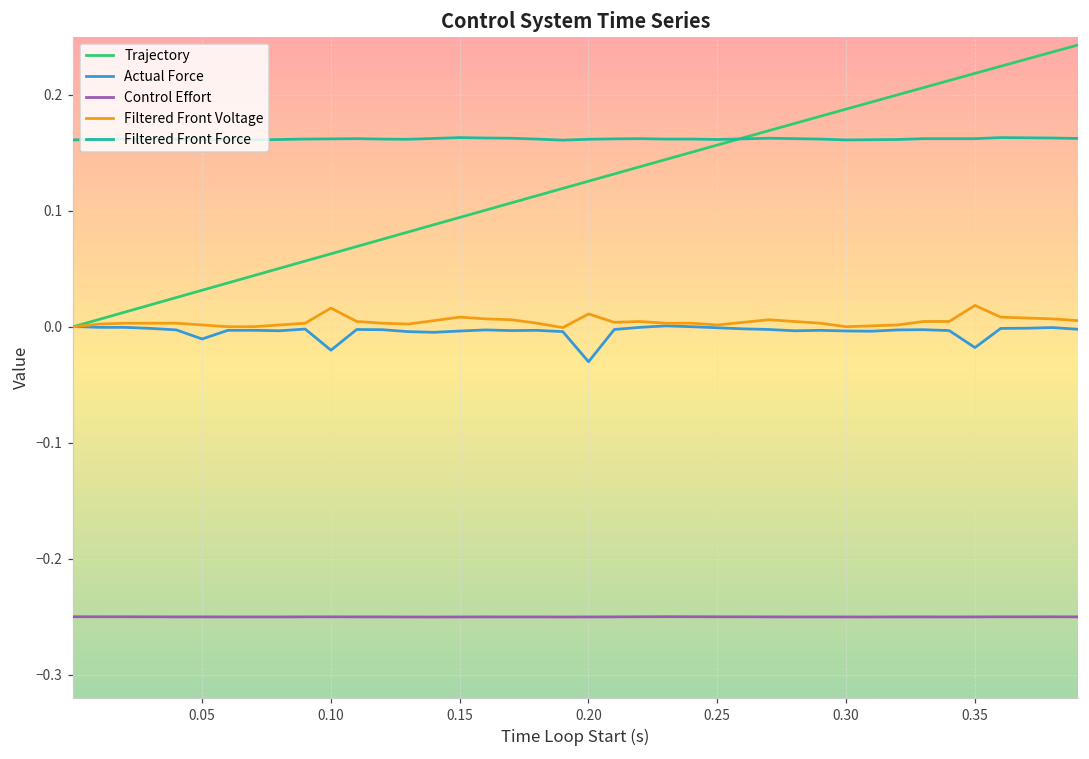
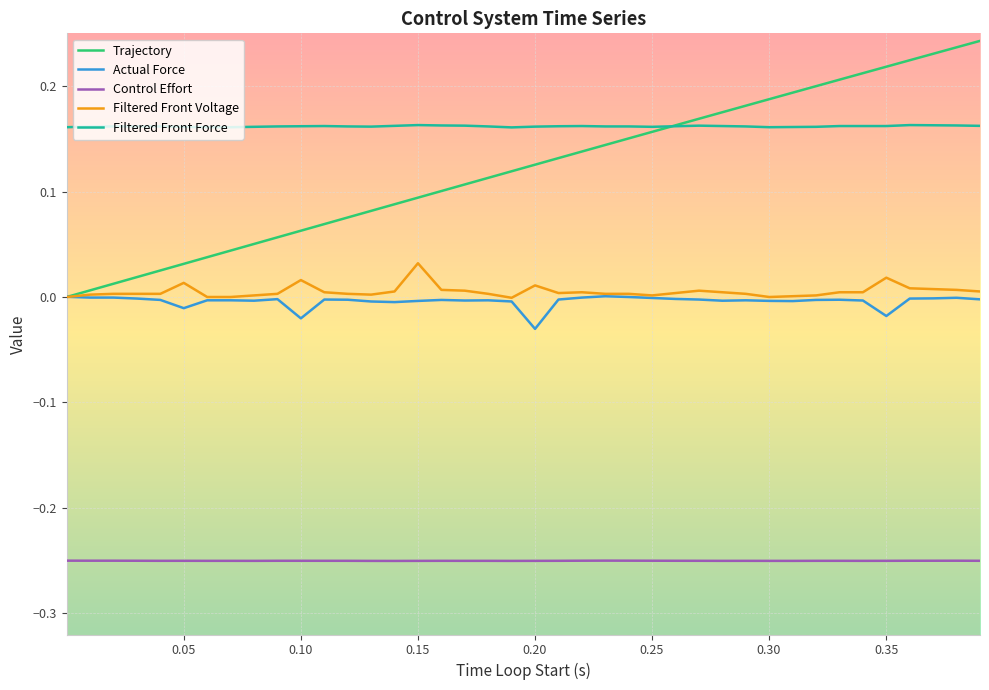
  {
    "Actual Force": {
      "0.05": -0.011,
      "0.10": -0.020,
      "0.15": -0.004,
      "0.20": -0.030,
      "0.25": -0.001,
      "0.30": -0.004,
      "0.35": -0.018
    },
    "Control Effort": {
      "0.05": -0.250,
      "0.10": -0.250,
      "0.15": -0.250,
      "0.20": -0.250,
      "0.25": -0.250,
      "0.30": -0.250,
      "0.35": -0.250
    },
    "Filtered Front Voltage": {
-     "0.05": 0.002,
+     "0.05": 0.013,
      "0.10": 0.016,
-     "0.15": 0.008,
+     "0.15": 0.032,
      "0.20": 0.011,
      "0.25": 0.002,
      "0.30": 0.000,
      "0.35": 0.018
    }
  }
